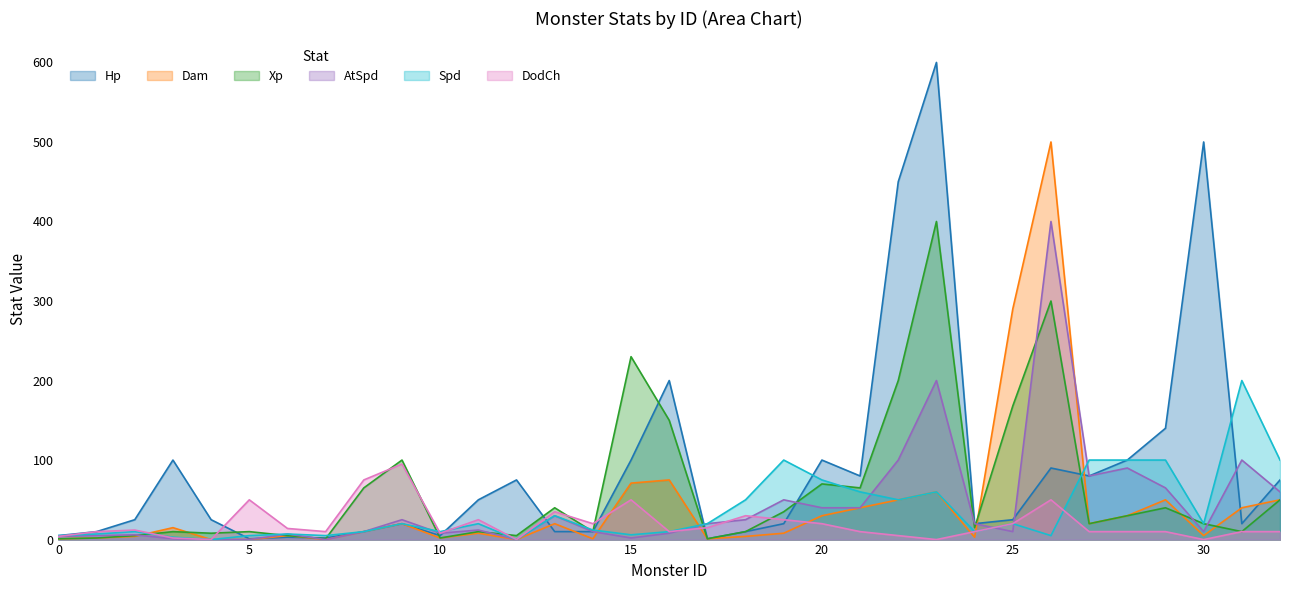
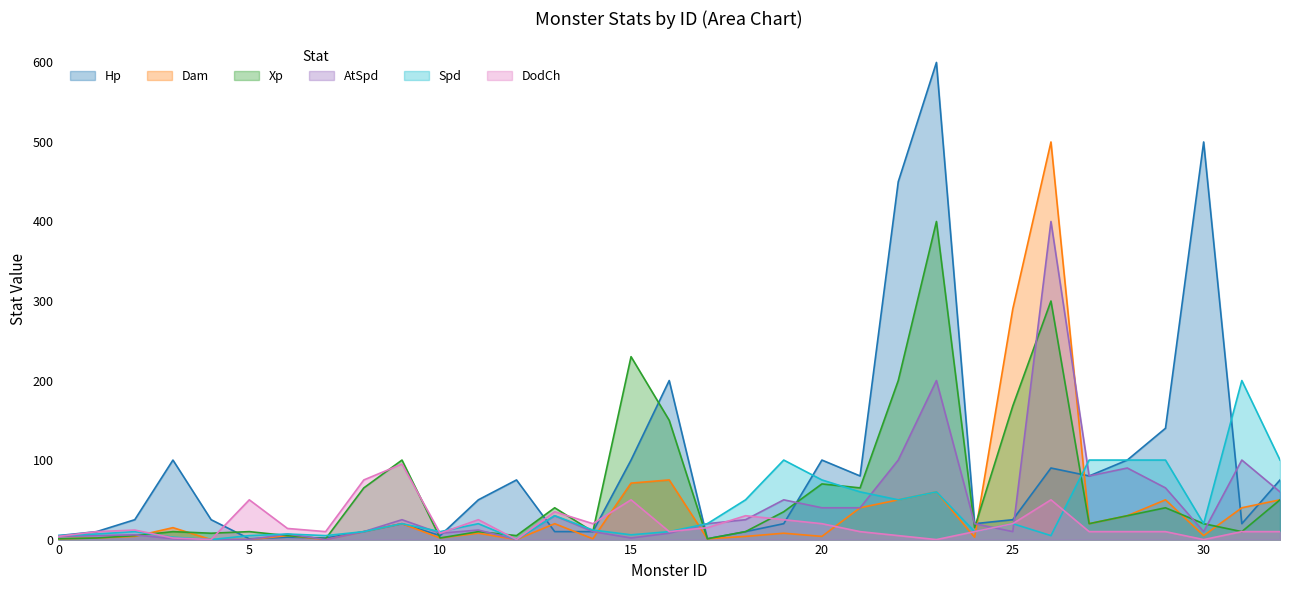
  {
    "Dam": {
      "15": 70,
-     "20": 30,
+     "20": 0,
      "25": 290,
      "30": 10
    },
    "Xp": {
      "5": 10,
      "15": 230,
      "20": 70,
      "25": 170
    }
  }
